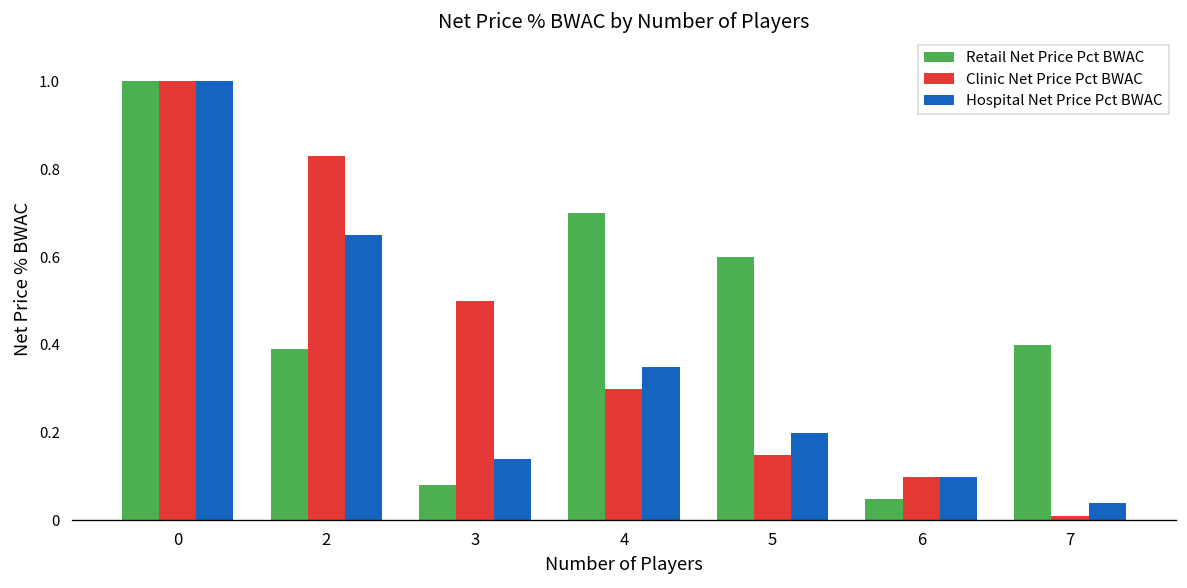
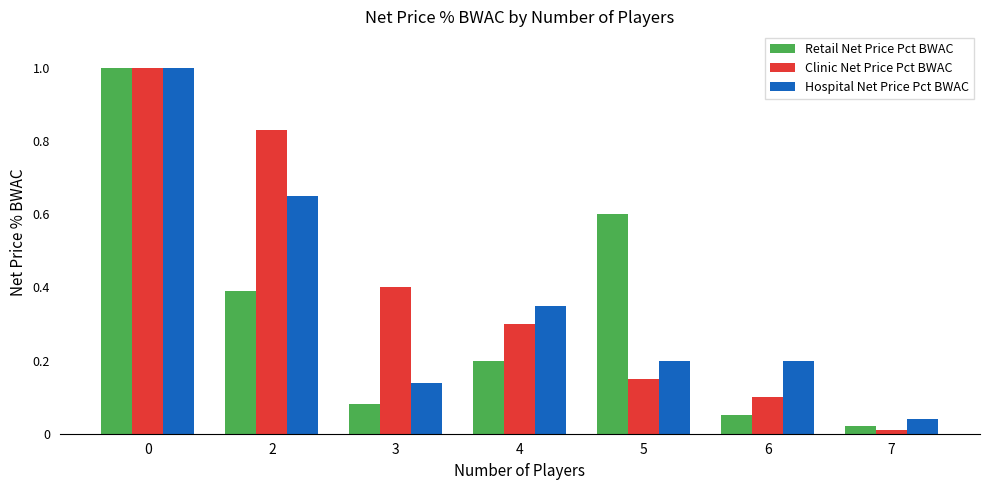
  {
    "Retail Net Price Pct BWAC": {
      "0": 1.00,
      "2": 0.39,
      "3": 0.08,
-     "4": 0.7,
+     "4": 0.2,
      "5": 0.60,
      "6": 0.05,
-     "7": 0.40
+     "7": 0.02
    },
    "Clinic Net Price Pct BWAC": {
      "0": 1.0,
      "2": 0.83,
-     "3": 0.5,
+     "3": 0.4,
      "4": 0.3,
      "5": 0.15,
      "6": 0.1,
      "7": 0.01
    },
    "Hospital Net Price Pct BWAC": {
      "0": 1.0,
      "2": 0.65,
      "3": 0.14,
      "4": 0.35,
      "5": 0.2,
-     "6": 0.1,
+     "6": 0.2,
      "7": 0.04
    }
  }
